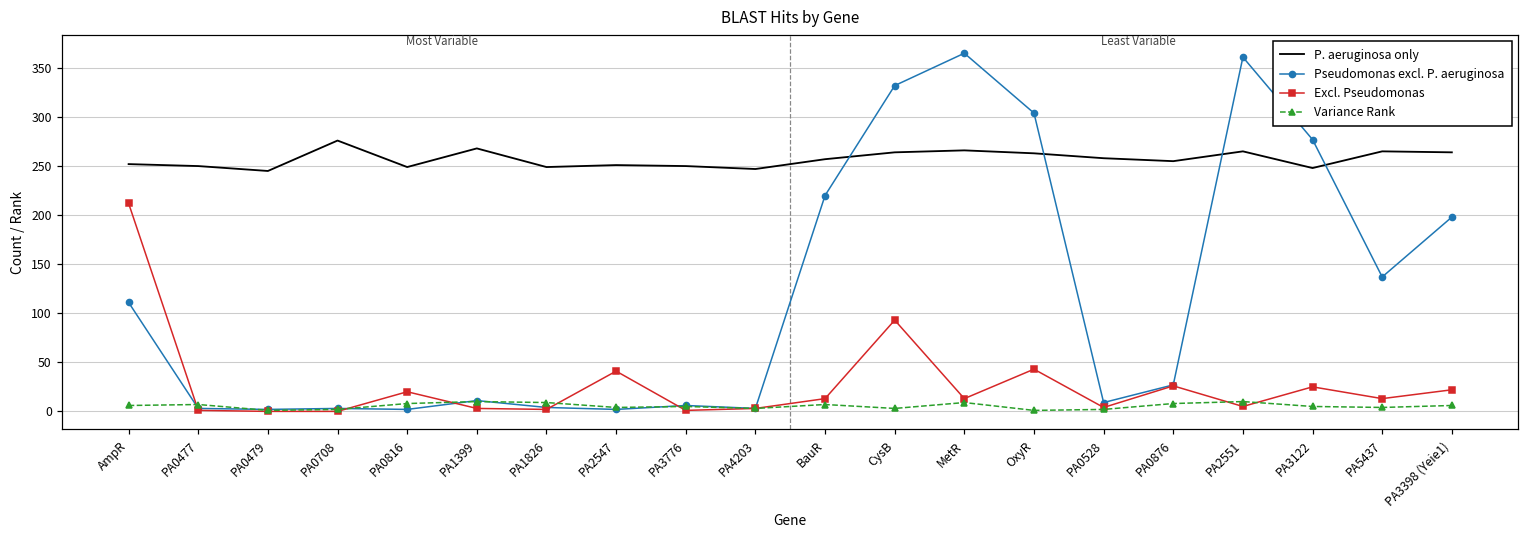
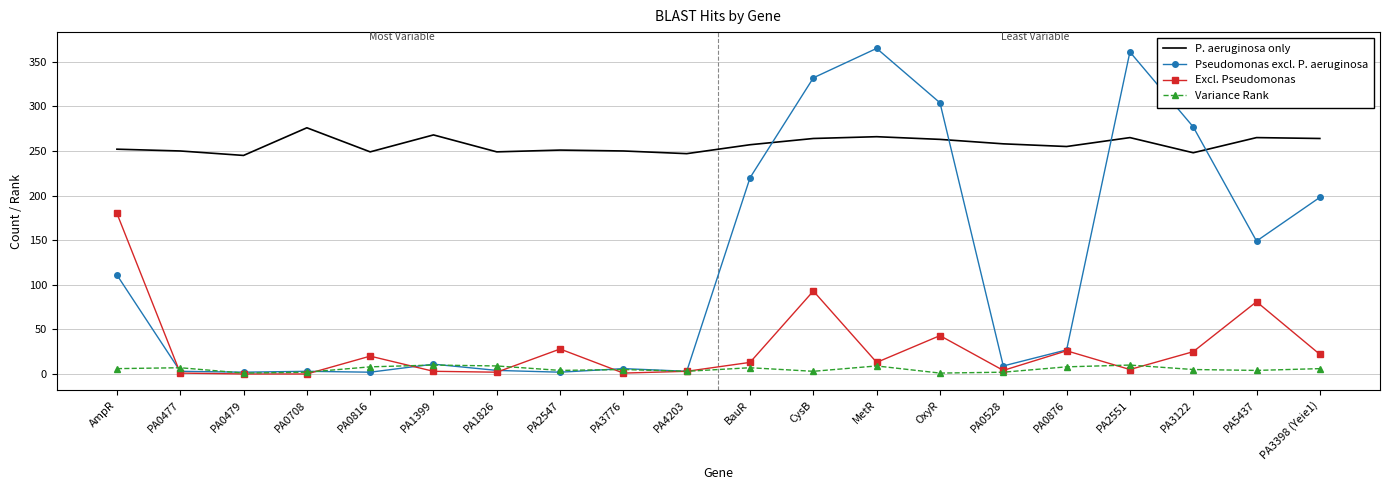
  {
    "P. aeruginosa only": {
      "AmpR": 250,
      "PA0477": 250,
      "PA0479": 250,
      "PA0708": 280,
      "PA0816": 250,
      "PA1399": 270,
      "PA1826": 250,
      "PA2547": 250,
      "PA3776": 250,
      "PA4203": 250,
      "BauR": 260,
      "CysB": 260,
      "MetR": 270,
      "OxyR": 260,
      "PA0528": 260,
      "PA0876": 260,
      "PA2551": 270,
      "PA3122": 250,
      "PA5437": 270,
      "PA3398 (Yeie1)": 260
    },
    "Pseudomonas excl. P. aeruginosa": {
      "AmpR": 110,
      "PA0816": 0,
      "BauR": 220,
      "CysB": 330,
      "MetR": 370,
      "OxyR": 300,
      "PA0528": 10,
      "PA2551": 360,
      "PA3122": 280,
-     "PA5437": 140,
+     "PA5437": 150,
      "PA3398 (Yeie1)": 200
    },
    "Excl. Pseudomonas": {
-     "AmpR": 210,
+     "AmpR": 180,
      "PA0816": 20,
      "PA1399": 0,
-     "PA2547": 40,
+     "PA2547": 30,
      "PA3776": 0,
      "BauR": 10,
      "CysB": 90,
      "MetR": 10,
      "OxyR": 40,
      "PA2551": 10,
      "PA3122": 30,
-     "PA5437": 10,
+     "PA5437": 80,
      "PA3398 (Yeie1)": 20
    },
    "Variance Rank": {
      "AmpR": 10,
      "PA0477": 10,
      "PA0816": 10,
      "PA1826": 10,
      "BauR": 10,
      "CysB": 0,
      "MetR": 10,
      "OxyR": 0,
      "PA0876": 10,
      "PA2551": 10,
      "PA3122": 10,
      "PA5437": 0,
      "PA3398 (Yeie1)": 10
    }
  }
